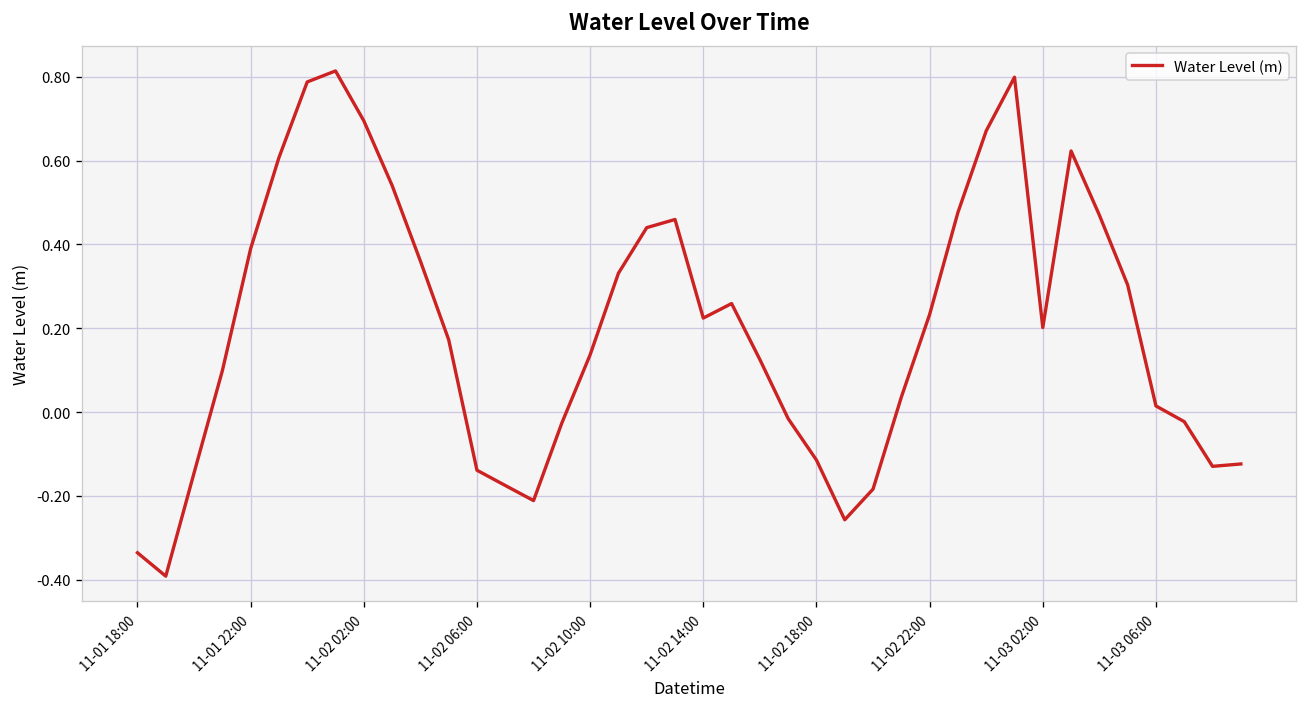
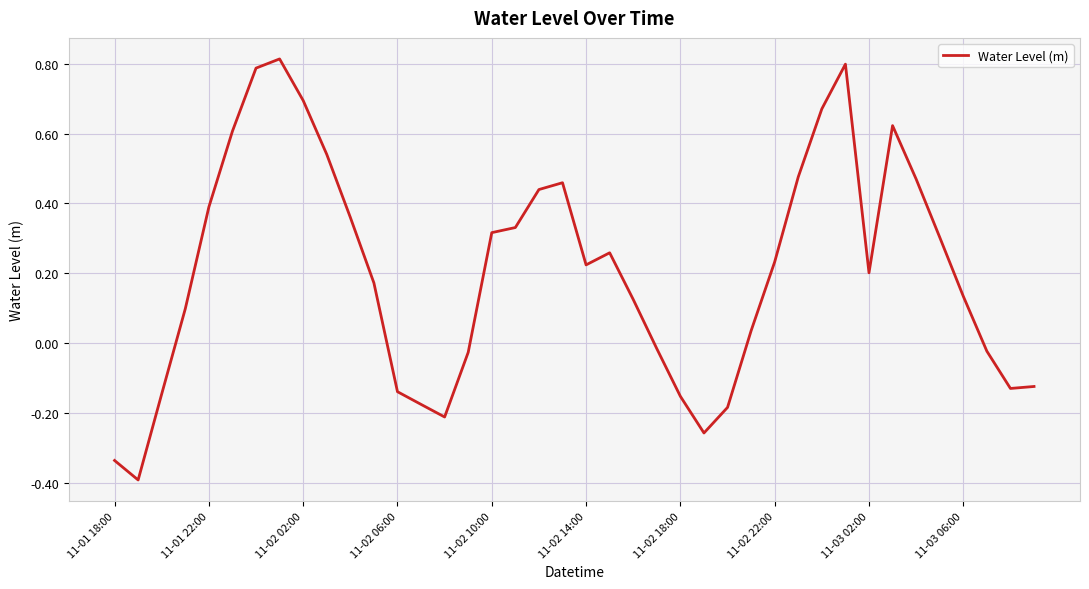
  {
    "11-01 18:00": -0.34,
    "11-01 22:00": 0.39,
    "11-02 02:00": 0.69,
    "11-02 06:00": -0.14,
-   "11-02 10:00": 0.14,
+   "11-02 10:00": 0.32,
    "11-02 14:00": 0.22,
-   "11-02 18:00": -0.11,
+   "11-02 18:00": -0.15,
    "11-02 22:00": 0.23,
    "11-03 02:00": 0.20,
-   "11-03 06:00": 0.01
+   "11-03 06:00": 0.13
  }
